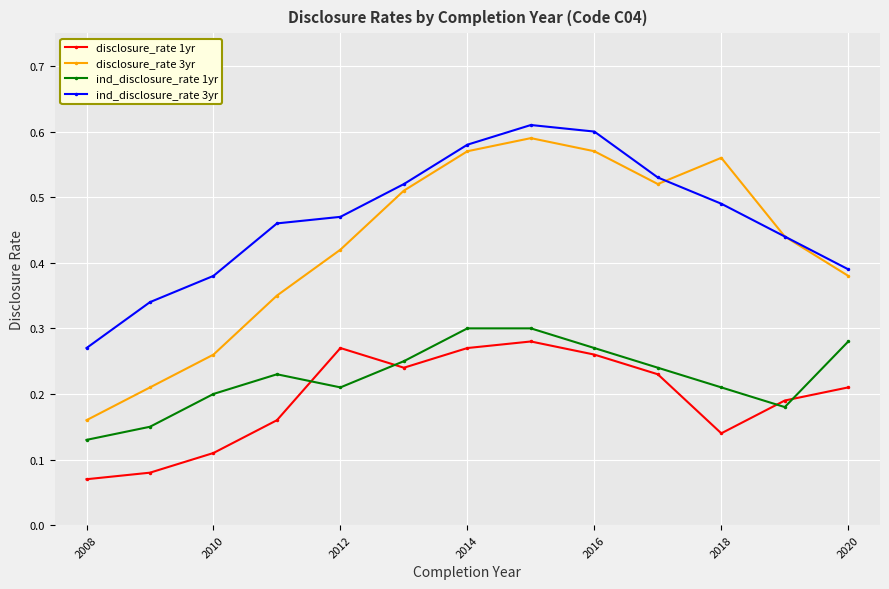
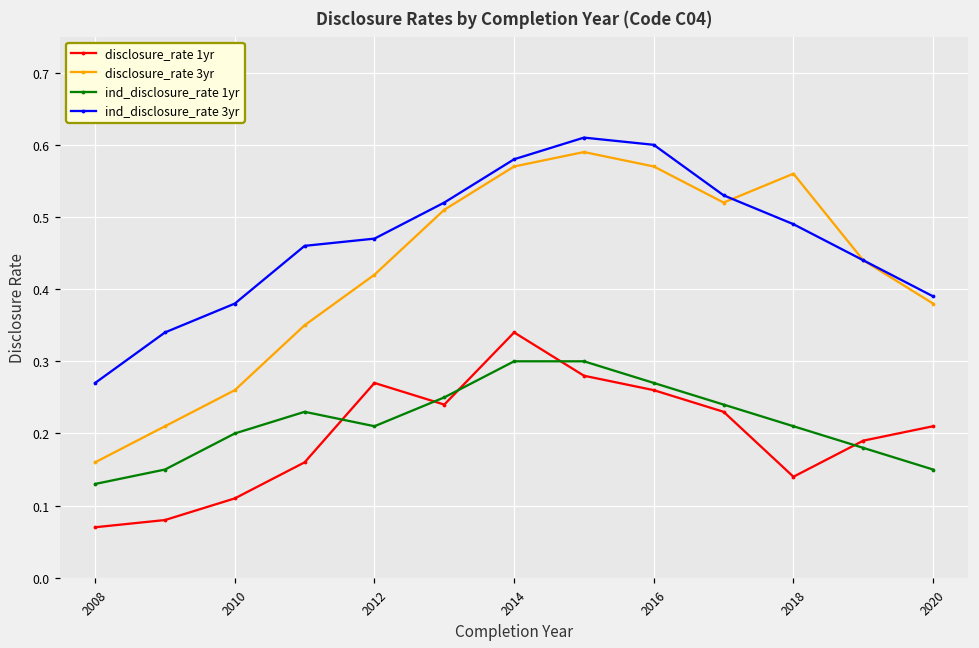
  {
    "disclosure_rate 1yr": {
      "2008": 0.07,
      "2010": 0.11,
      "2012": 0.27,
-     "2014": 0.27,
+     "2014": 0.34,
      "2016": 0.26,
      "2018": 0.14,
      "2020": 0.21
    },
    "disclosure_rate 3yr": {
      "2008": 0.16,
      "2010": 0.26,
      "2012": 0.42,
      "2014": 0.57,
      "2016": 0.57,
      "2018": 0.56,
      "2020": 0.38
    },
    "ind_disclosure_rate 1yr": {
      "2008": 0.13,
      "2010": 0.20,
      "2012": 0.21,
      "2014": 0.30,
      "2016": 0.27,
      "2018": 0.21,
-     "2020": 0.28
+     "2020": 0.15
    },
    "ind_disclosure_rate 3yr": {
      "2008": 0.27,
      "2010": 0.38,
      "2012": 0.47,
      "2014": 0.58,
      "2016": 0.60,
      "2018": 0.49,
      "2020": 0.39
    }
  }
